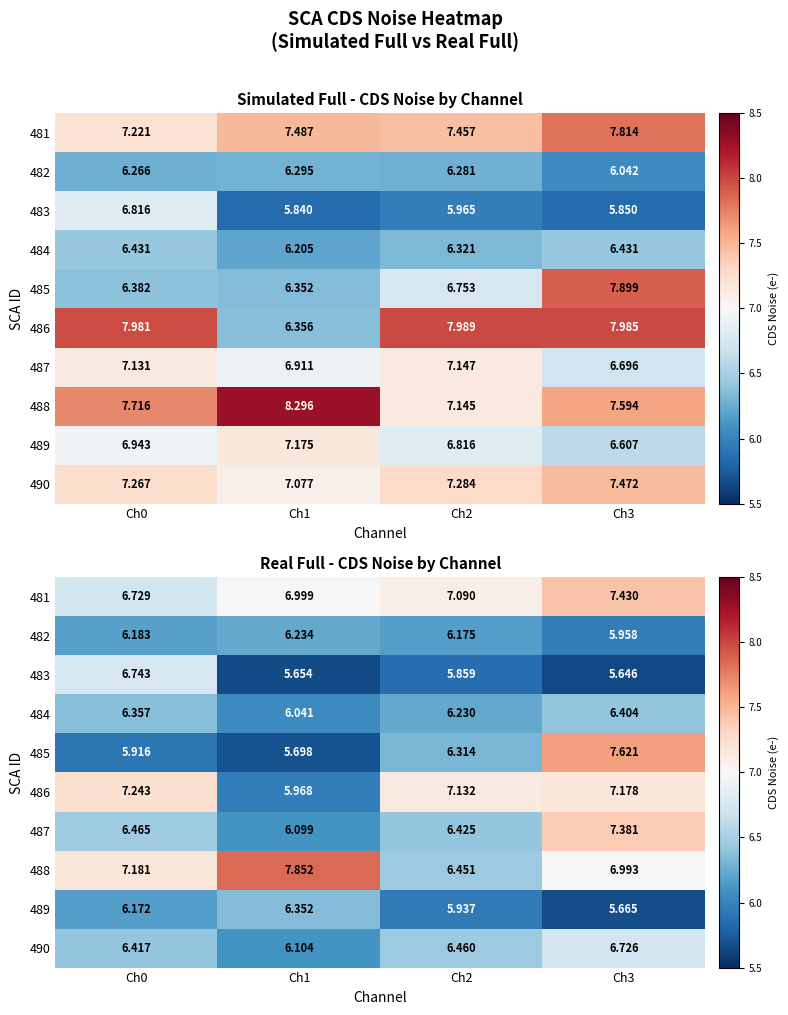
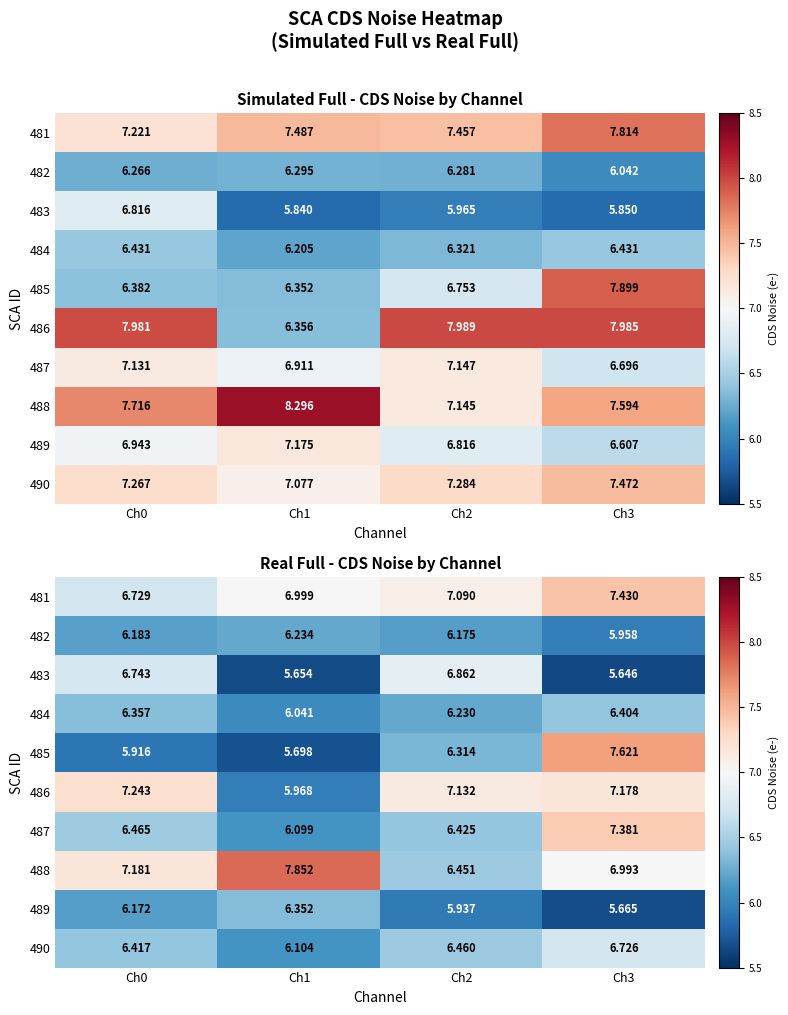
  {
    "Simulated Full - CDS Noise by Channel": {
      "481": {
        "Ch0": 7.221,
        "Ch1": 7.487,
        "Ch2": 7.457,
        "Ch3": 7.814
      },
      "482": {
        "Ch0": 6.266,
        "Ch1": 6.295,
        "Ch2": 6.281,
        "Ch3": 6.042
      },
      "483": {
        "Ch0": 6.816,
        "Ch1": 5.840,
        "Ch2": 5.965,
        "Ch3": 5.850
      },
      "484": {
        "Ch0": 6.431,
        "Ch1": 6.205,
        "Ch2": 6.321,
        "Ch3": 6.431
      },
      "485": {
        "Ch0": 6.382,
        "Ch1": 6.352,
        "Ch2": 6.753,
        "Ch3": 7.899
      },
      "486": {
        "Ch0": 7.981,
        "Ch1": 6.356,
        "Ch2": 7.989,
        "Ch3": 7.985
      },
      "487": {
        "Ch0": 7.131,
        "Ch1": 6.911,
        "Ch2": 7.147,
        "Ch3": 6.696
      },
      "488": {
        "Ch0": 7.716,
        "Ch1": 8.296,
        "Ch2": 7.145,
        "Ch3": 7.594
      },
      "489": {
        "Ch0": 6.943,
        "Ch1": 7.175,
        "Ch2": 6.816,
        "Ch3": 6.607
      },
      "490": {
        "Ch0": 7.267,
        "Ch1": 7.077,
        "Ch2": 7.284,
        "Ch3": 7.472
      }
    },
    "Real Full - CDS Noise by Channel": {
      "481": {
        "Ch0": 6.729,
        "Ch1": 6.999,
        "Ch2": 7.090,
        "Ch3": 7.430
      },
      "482": {
        "Ch0": 6.183,
        "Ch1": 6.234,
        "Ch2": 6.175,
        "Ch3": 5.958
      },
      "483": {
        "Ch0": 6.743,
        "Ch1": 5.654,
-       "Ch2": 5.859,
+       "Ch2": 6.862,
        "Ch3": 5.646
      },
      "484": {
        "Ch0": 6.357,
        "Ch1": 6.041,
        "Ch2": 6.230,
        "Ch3": 6.404
      },
      "485": {
        "Ch0": 5.916,
        "Ch1": 5.698,
        "Ch2": 6.314,
        "Ch3": 7.621
      },
      "486": {
        "Ch0": 7.243,
        "Ch1": 5.968,
        "Ch2": 7.132,
        "Ch3": 7.178
      },
      "487": {
        "Ch0": 6.465,
        "Ch1": 6.099,
        "Ch2": 6.425,
        "Ch3": 7.381
      },
      "488": {
        "Ch0": 7.181,
        "Ch1": 7.852,
        "Ch2": 6.451,
        "Ch3": 6.993
      },
      "489": {
        "Ch0": 6.172,
        "Ch1": 6.352,
        "Ch2": 5.937,
        "Ch3": 5.665
      },
      "490": {
        "Ch0": 6.417,
        "Ch1": 6.104,
        "Ch2": 6.460,
        "Ch3": 6.726
      }
    }
  }
